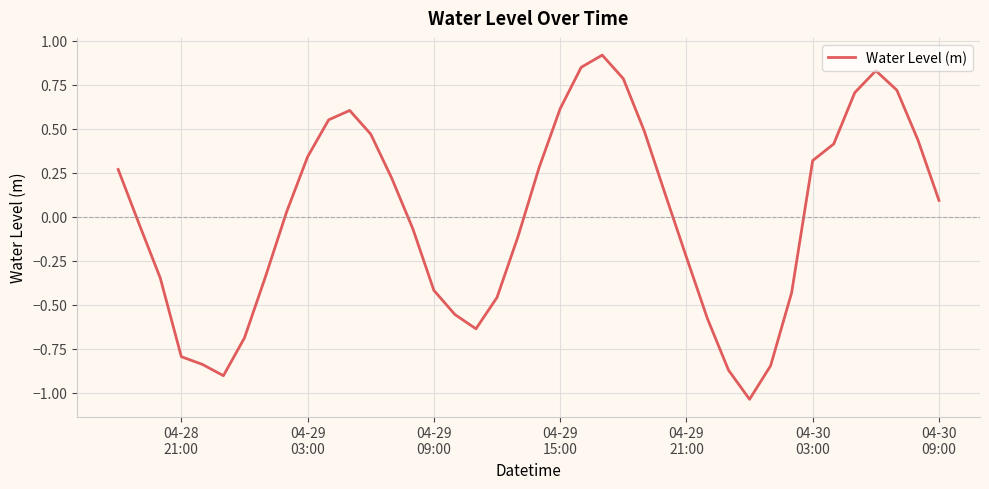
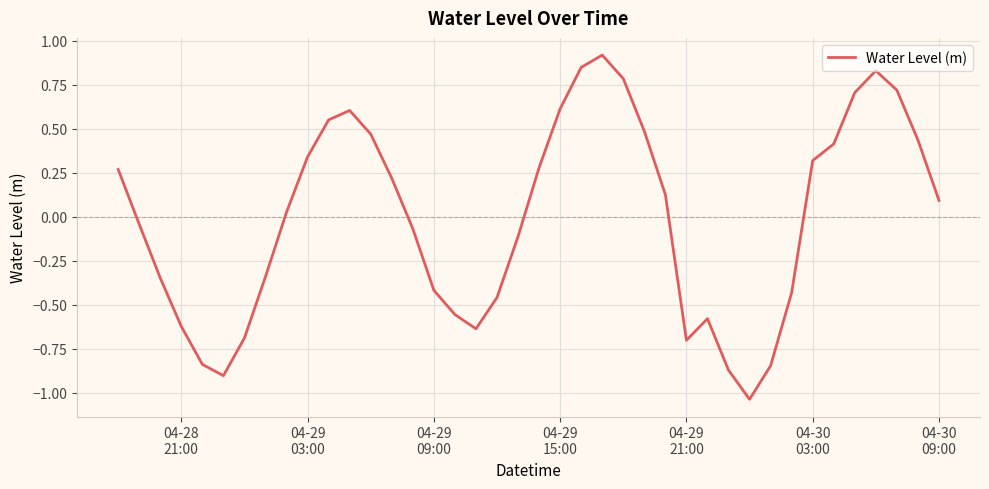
  {
-   "04-28 21:00": -0.80,
+   "04-28 21:00": -0.62,
    "04-29 03:00": 0.34,
    "04-29 09:00": -0.42,
    "04-29 15:00": 0.61,
-   "04-29 21:00": -0.23,
+   "04-29 21:00": -0.70,
    "04-30 03:00": 0.32,
    "04-30 09:00": 0.09
  }
